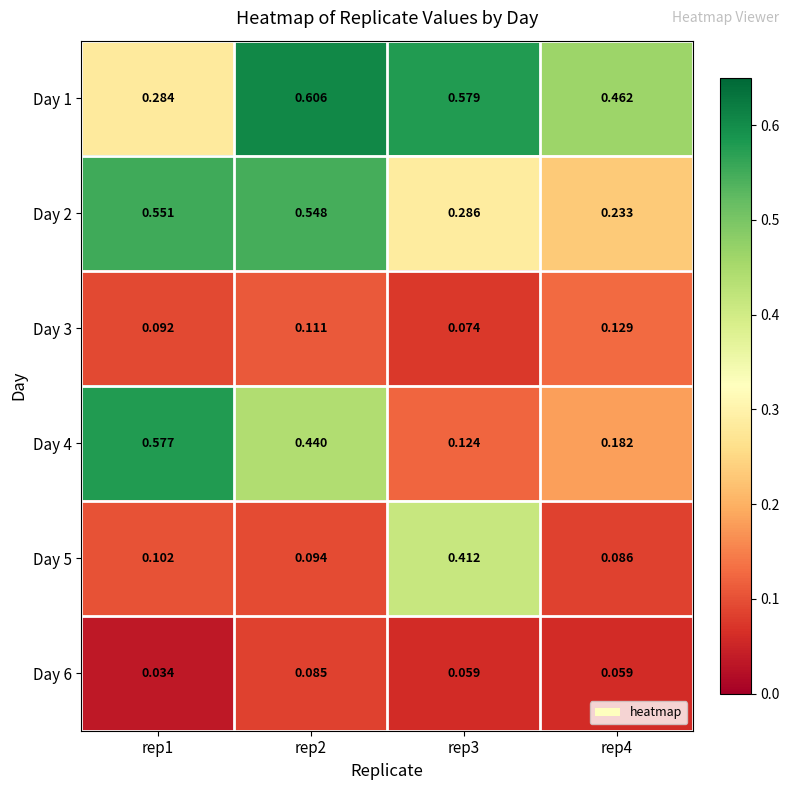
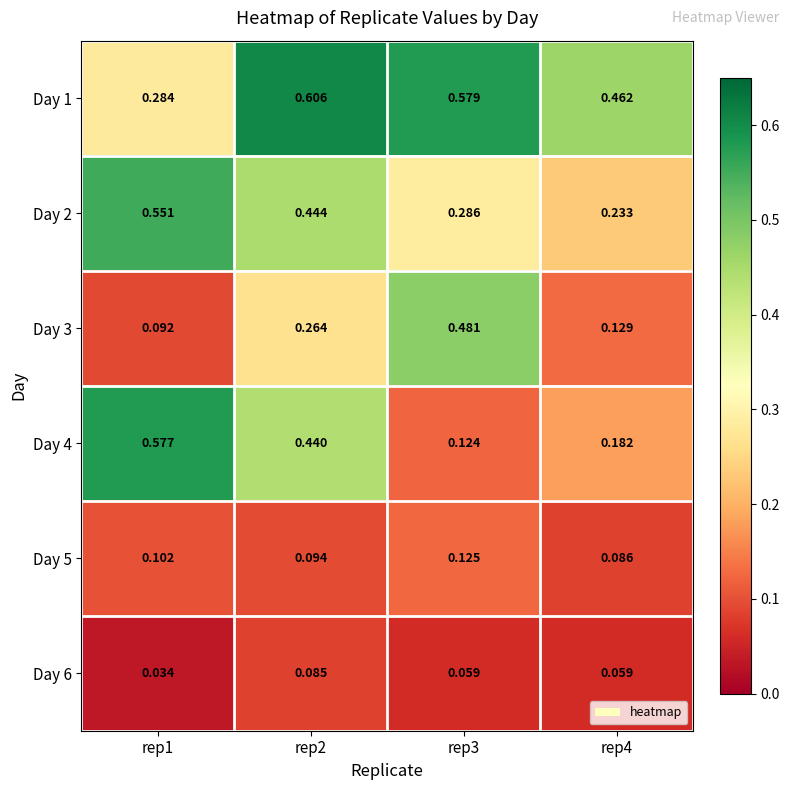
  {
    "Day 1": {
      "rep1": 0.284,
      "rep2": 0.606,
      "rep3": 0.579,
      "rep4": 0.462
    },
    "Day 2": {
      "rep1": 0.551,
-     "rep2": 0.548,
+     "rep2": 0.444,
      "rep3": 0.286,
      "rep4": 0.233
    },
    "Day 3": {
      "rep1": 0.092,
-     "rep2": 0.111,
-     "rep3": 0.074,
+     "rep2": 0.264,
+     "rep3": 0.481,
      "rep4": 0.129
    },
    "Day 4": {
      "rep1": 0.577,
      "rep2": 0.440,
      "rep3": 0.124,
      "rep4": 0.182
    },
    "Day 5": {
      "rep1": 0.102,
      "rep2": 0.094,
-     "rep3": 0.412,
+     "rep3": 0.125,
      "rep4": 0.086
    },
    "Day 6": {
      "rep1": 0.034,
      "rep2": 0.085,
      "rep3": 0.059,
      "rep4": 0.059
    }
  }
